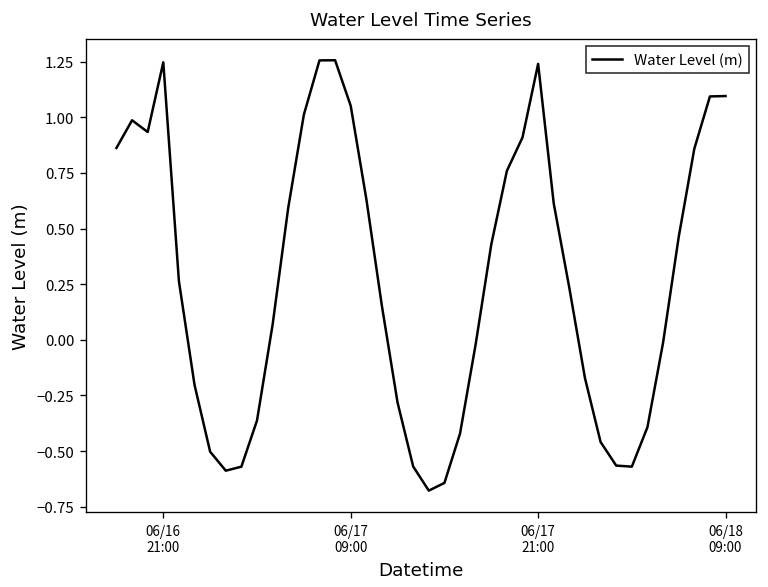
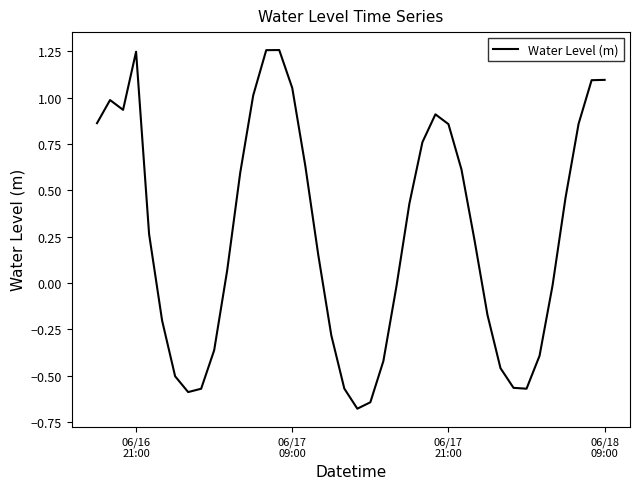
  {
    "06/16 21:00": 1.25,
    "06/17 09:00": 1.05,
-   "06/17 21:00": 1.24,
+   "06/17 21:00": 0.86,
    "06/18 09:00": 1.10
  }
